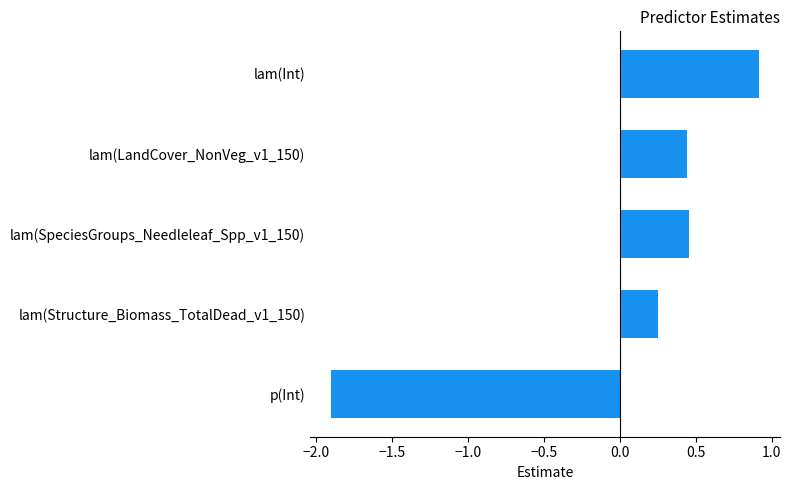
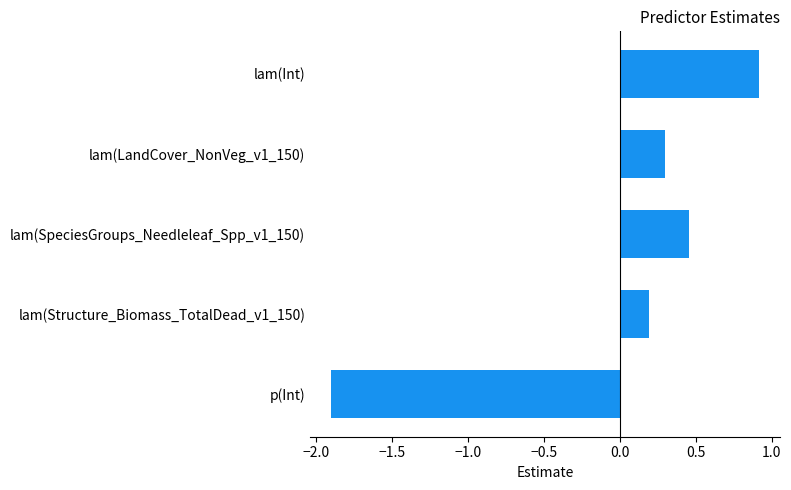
  {
    "lam(Int)": 0.91,
-   "lam(LandCover_NonVeg_v1_150)": 0.44,
+   "lam(LandCover_NonVeg_v1_150)": 0.30,
    "lam(SpeciesGroups_Needleleaf_Spp_v1_150)": 0.46,
-   "lam(Structure_Biomass_TotalDead_v1_150)": 0.25,
+   "lam(Structure_Biomass_TotalDead_v1_150)": 0.19,
    "p(Int)": -1.90
  }
